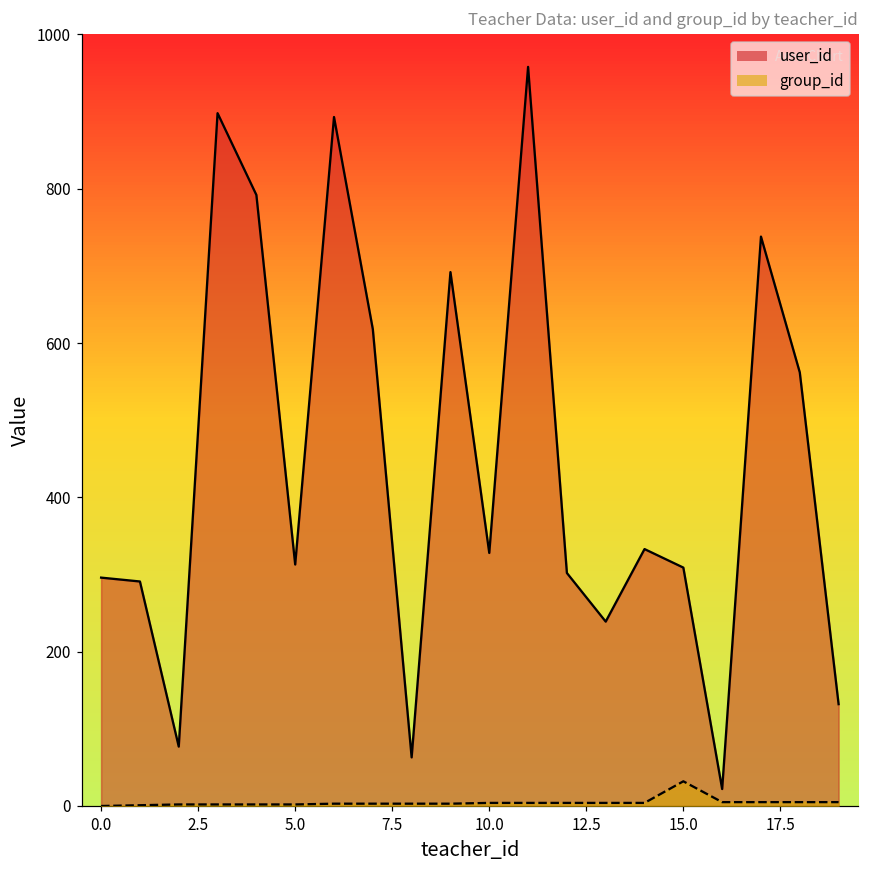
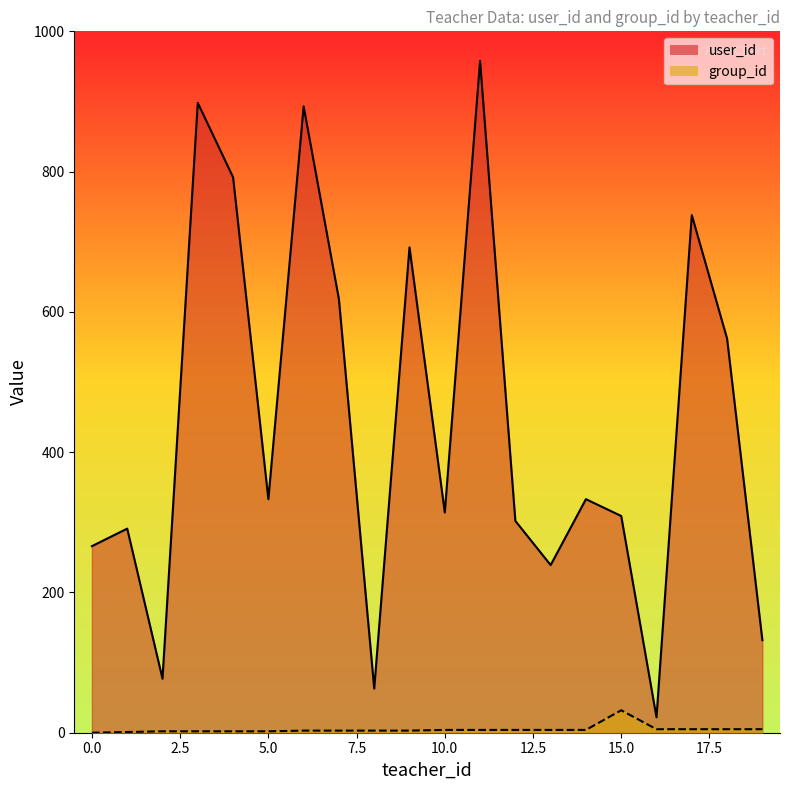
  {
    "user_id": {
-     "0.0": 300,
-     "5.0": 310,
-     "10.0": 330,
+     "0.0": 270,
+     "5.0": 330,
+     "10.0": 310,
      "15.0": 310
    },
    "group_id": {
      "0.0": 0,
      "5.0": 0,
      "10.0": 0,
      "15.0": 30
    }
  }
